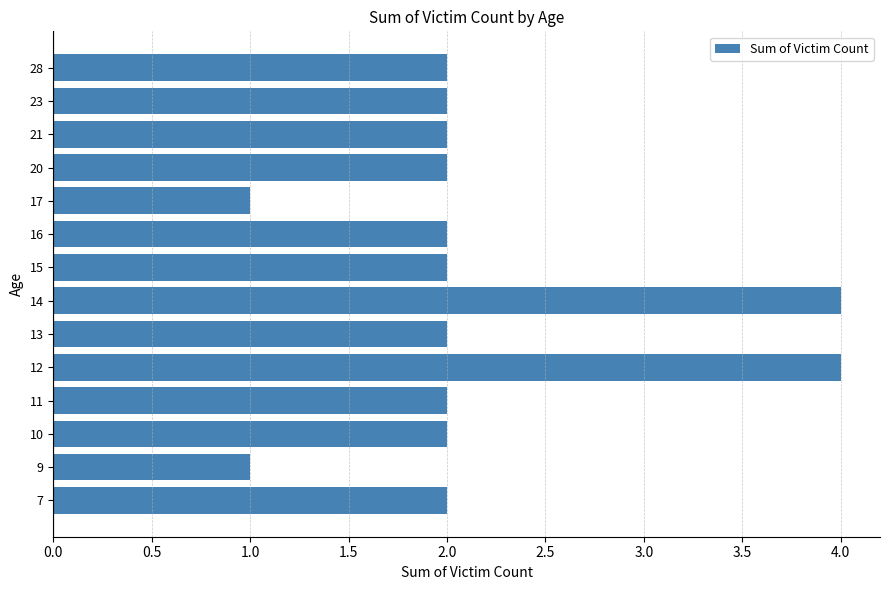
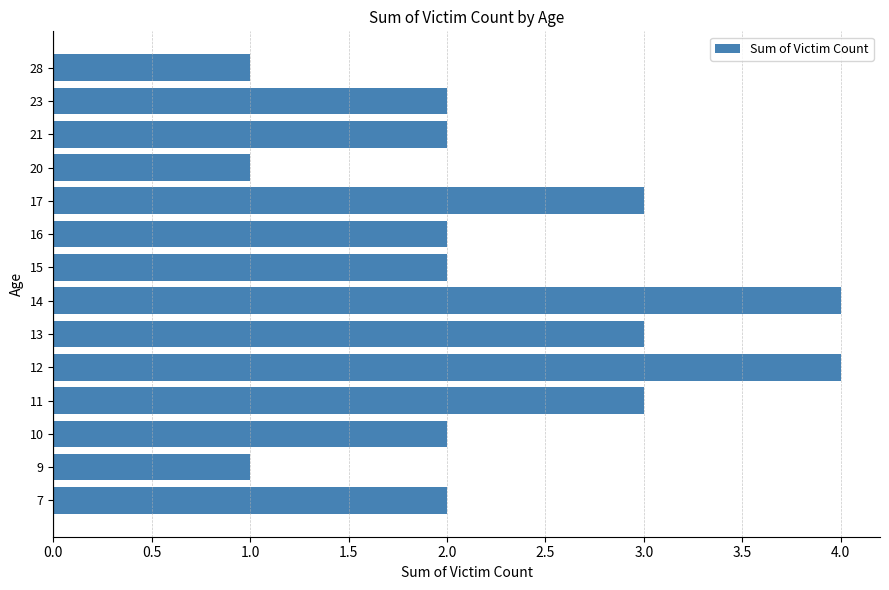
  {
-   "28": 2,
+   "28": 1,
    "23": 2,
    "21": 2,
-   "20": 2,
-   "17": 1,
+   "20": 1,
+   "17": 3,
    "16": 2,
    "15": 2,
    "14": 4,
-   "13": 2,
+   "13": 3,
    "12": 4,
-   "11": 2,
+   "11": 3,
    "10": 2,
    "9": 1,
    "7": 2
  }
